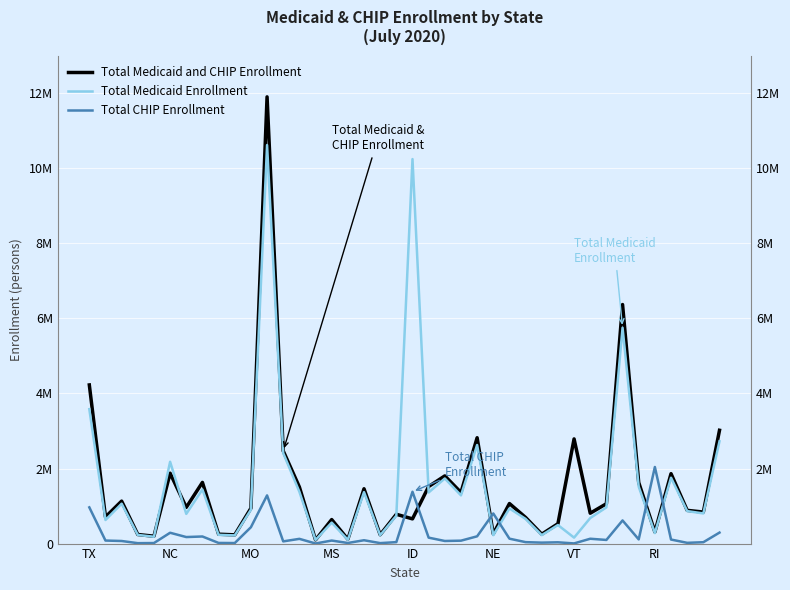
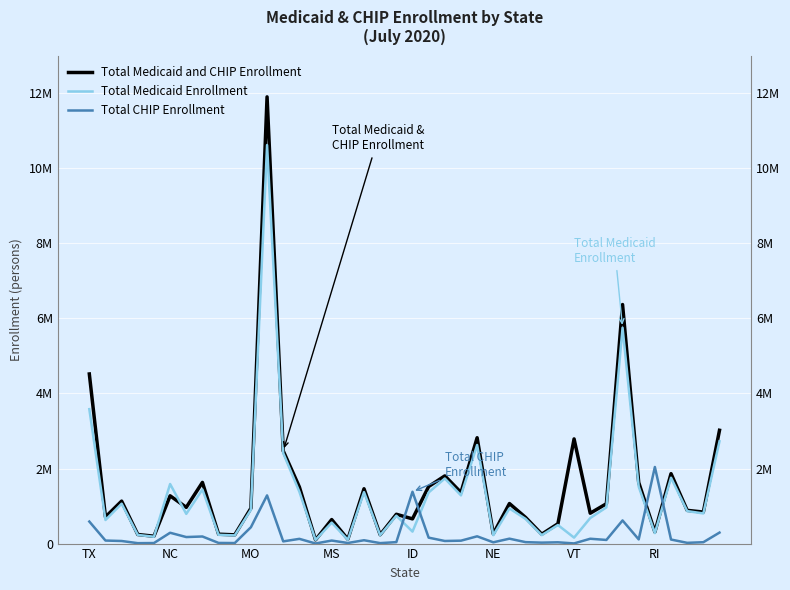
  {
    "Total Medicaid and CHIP Enrollment": {
-     "TX": 4200000,
-     "NC": 1900000,
+     "TX": 4500000,
+     "NC": 1300000,
      "MS": 600000,
      "ID": 700000,
      "VT": 2800000
    },
    "Total Medicaid Enrollment": {
      "TX": 3600000,
-     "NC": 2200000,
+     "NC": 1600000,
      "MS": 600000,
-     "ID": 10200000,
+     "ID": 300000,
      "VT": 200000
    },
    "Total CHIP Enrollment": {
-     "TX": 1000000,
+     "TX": 600000,
      "NC": 300000,
      "MO": 400000,
      "MS": 100000,
      "ID": 1400000,
-     "NE": 800000,
+     "NE": 0,
      "VT": 0,
      "RI": 2000000
    }
  }
